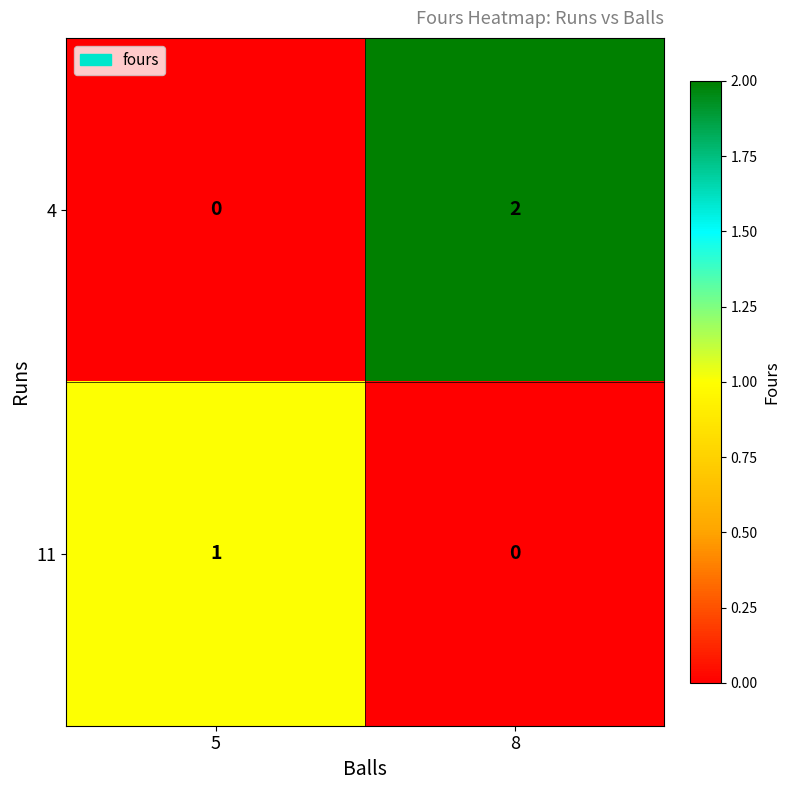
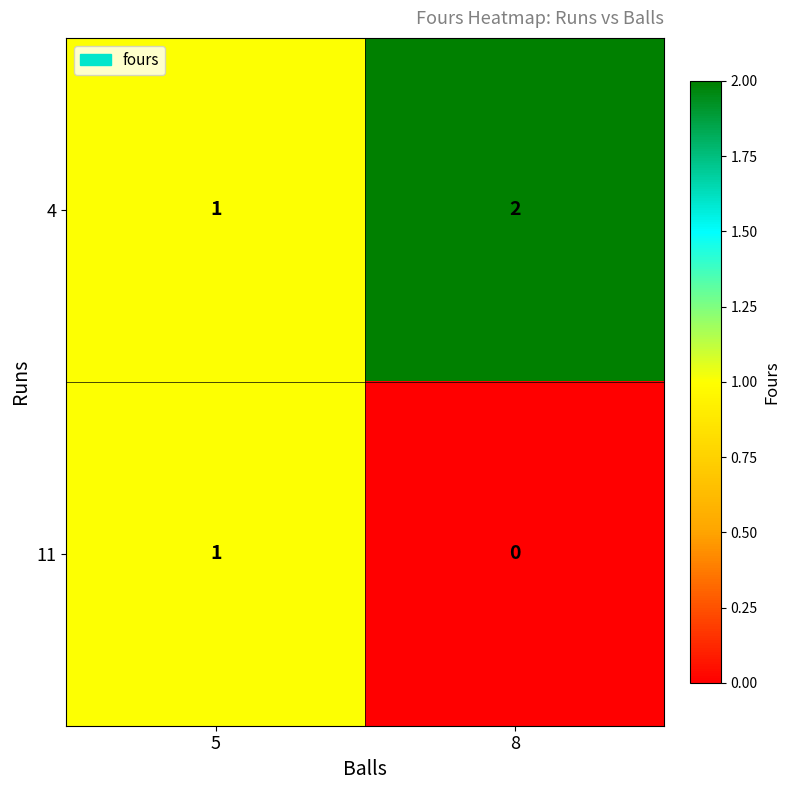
  {
    "4": {
-     "5": 0,
+     "5": 1,
      "8": 2
    },
    "11": {
      "5": 1,
      "8": 0
    }
  }
